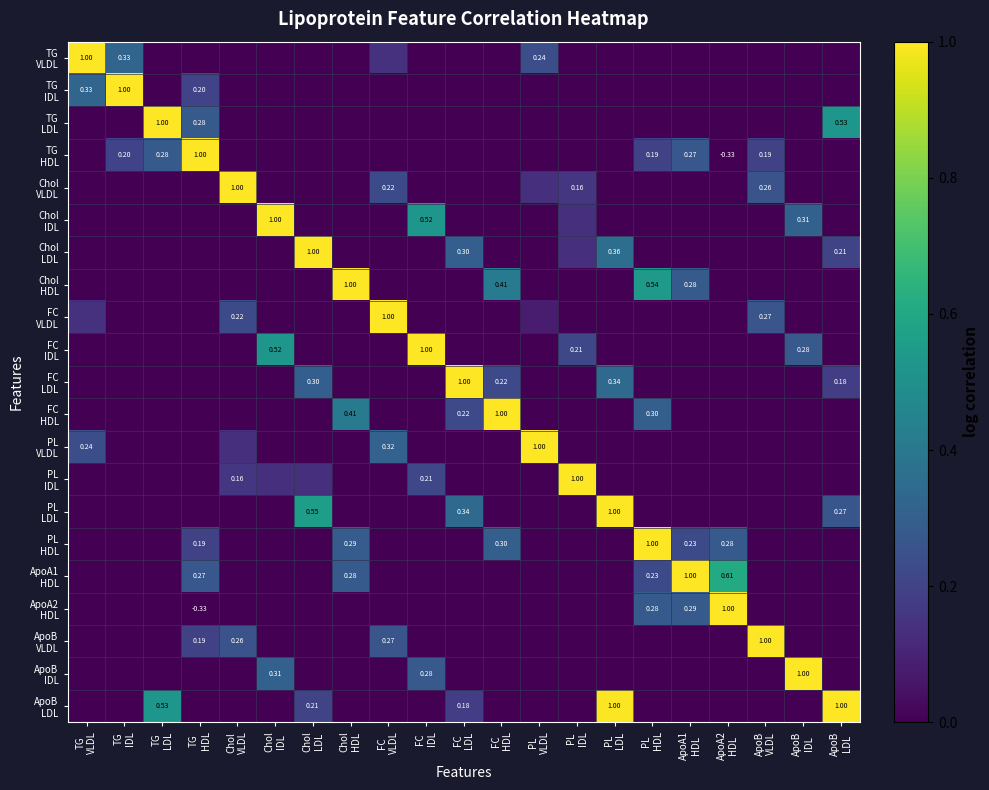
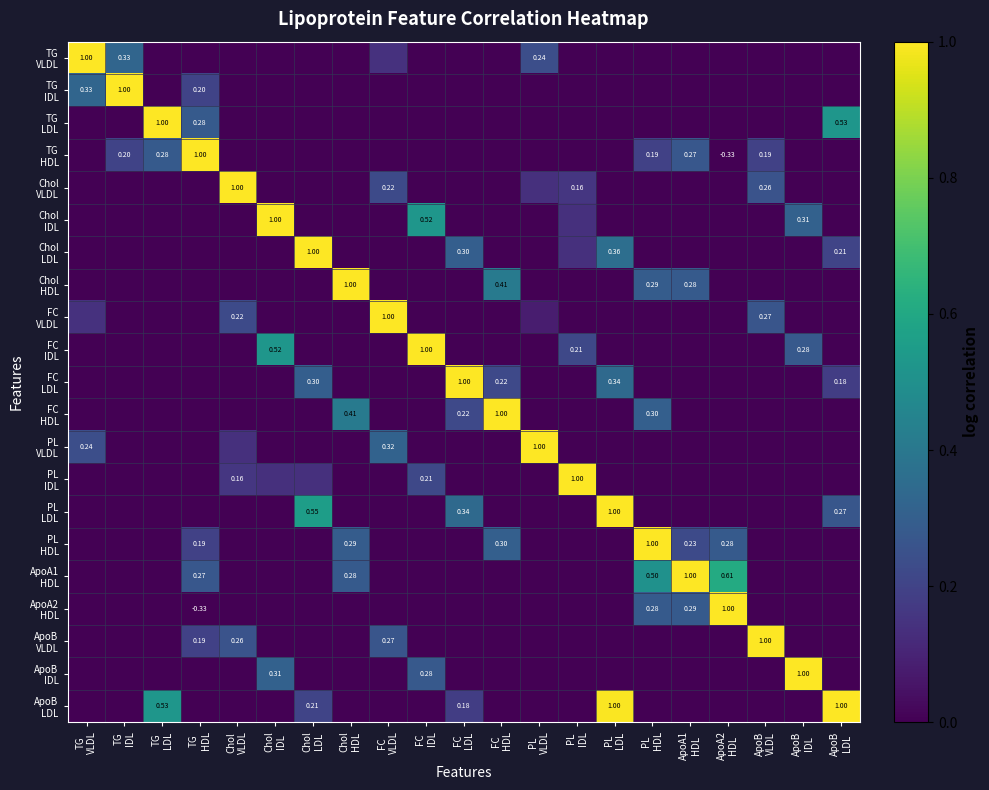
  {
    "TG VLDL": {
      "TG VLDL": 1.00,
      "TG IDL": 0.33,
      "PL VLDL": 0.24
    },
    "TG IDL": {
      "TG VLDL": 0.33,
      "TG IDL": 1.00,
      "TG HDL": 0.20
    },
    "TG LDL": {
      "TG LDL": 1.00,
      "TG HDL": 0.28,
      "ApoB LDL": 0.53
    },
    "TG HDL": {
      "TG IDL": 0.20,
      "TG LDL": 0.28,
      "TG HDL": 1.00,
      "PL HDL": 0.19,
      "ApoA1 HDL": 0.27,
      "ApoA2 HDL": -0.33,
      "ApoB VLDL": 0.19
    },
    "Chol VLDL": {
      "Chol VLDL": 1.00,
      "FC VLDL": 0.22,
      "PL IDL": 0.16,
      "ApoB VLDL": 0.26
    },
    "Chol IDL": {
      "Chol IDL": 1.00,
      "FC IDL": 0.52,
      "ApoB IDL": 0.31
    },
    "Chol LDL": {
      "Chol LDL": 1.00,
      "FC LDL": 0.30,
      "PL LDL": 0.36,
      "ApoB LDL": 0.21
    },
    "Chol HDL": {
      "Chol HDL": 1.00,
      "FC HDL": 0.41,
-     "PL HDL": 0.54,
+     "PL HDL": 0.29,
      "ApoA1 HDL": 0.28
    },
    "FC VLDL": {
      "Chol VLDL": 0.22,
      "FC VLDL": 1.00,
      "ApoB VLDL": 0.27
    },
    "FC IDL": {
      "Chol IDL": 0.52,
      "FC IDL": 1.00,
      "PL IDL": 0.21,
      "ApoB IDL": 0.28
    },
    "FC LDL": {
      "Chol LDL": 0.30,
      "FC LDL": 1.00,
      "FC HDL": 0.22,
      "PL LDL": 0.34,
      "ApoB LDL": 0.18
    },
    "FC HDL": {
      "Chol HDL": 0.41,
      "FC LDL": 0.22,
      "FC HDL": 1.00,
      "PL HDL": 0.30
    },
    "PL VLDL": {
      "TG VLDL": 0.24,
      "FC VLDL": 0.32,
      "PL VLDL": 1.00
    },
    "PL IDL": {
      "Chol VLDL": 0.16,
      "FC IDL": 0.21,
      "PL IDL": 1.00
    },
    "PL LDL": {
      "Chol LDL": 0.55,
      "FC LDL": 0.34,
      "PL LDL": 1.00,
      "ApoB LDL": 0.27
    },
    "PL HDL": {
      "TG HDL": 0.19,
      "Chol HDL": 0.29,
      "FC HDL": 0.30,
      "PL HDL": 1.00,
      "ApoA1 HDL": 0.23,
      "ApoA2 HDL": 0.28
    },
    "ApoA1 HDL": {
      "TG HDL": 0.27,
      "Chol HDL": 0.28,
-     "PL HDL": 0.23,
+     "PL HDL": 0.50,
      "ApoA1 HDL": 1.00,
      "ApoA2 HDL": 0.61
    },
    "ApoA2 HDL": {
      "TG HDL": -0.33,
      "PL HDL": 0.28,
      "ApoA1 HDL": 0.29,
      "ApoA2 HDL": 1.00
    },
    "ApoB VLDL": {
      "TG HDL": 0.19,
      "Chol VLDL": 0.26,
      "FC VLDL": 0.27,
      "ApoB VLDL": 1.00
    },
    "ApoB IDL": {
      "Chol IDL": 0.31,
      "FC IDL": 0.28,
      "ApoB IDL": 1.00
    },
    "ApoB LDL": {
      "TG LDL": 0.53,
      "Chol LDL": 0.21,
      "FC LDL": 0.18,
      "PL LDL": 1.00,
      "ApoB LDL": 1.00
    }
  }
